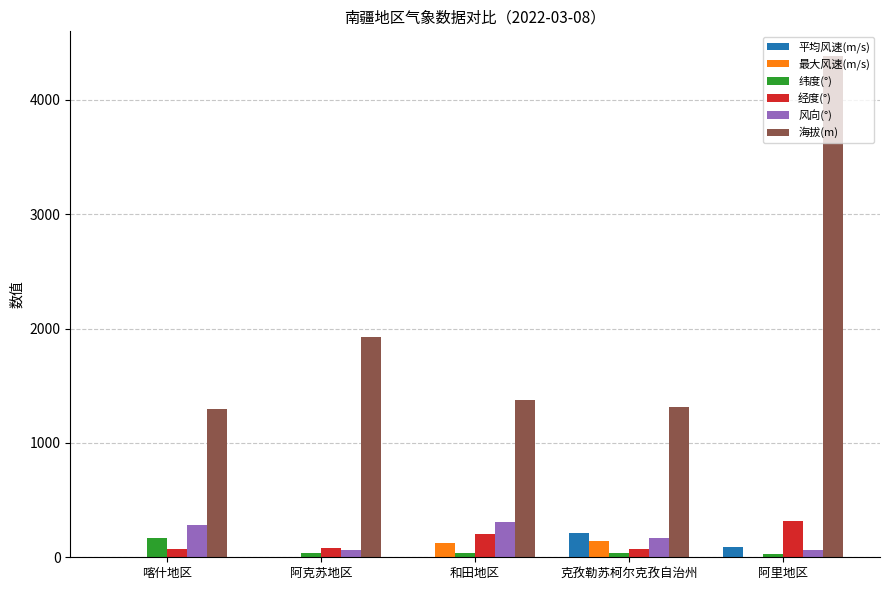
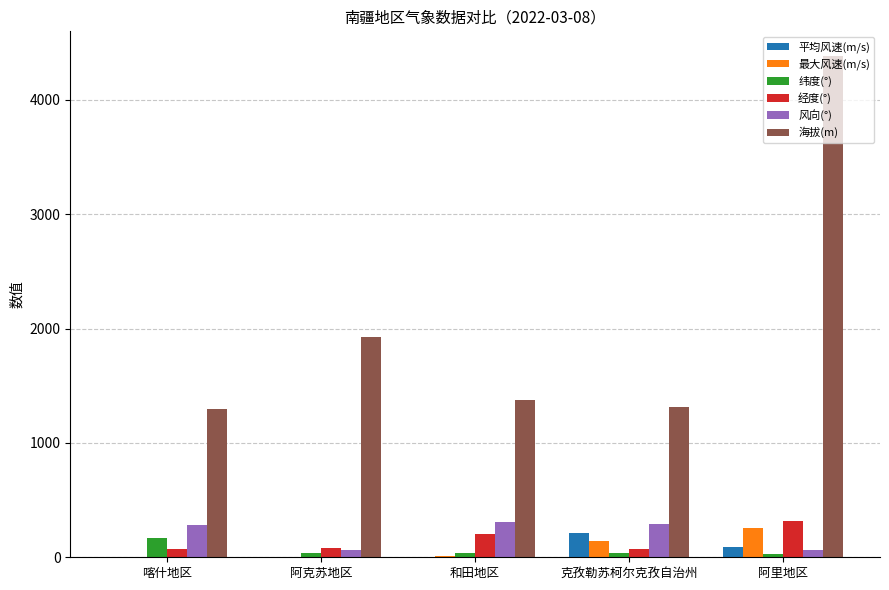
  {
    "平均风速(m/s)": {
      "克孜勒苏柯尔克孜自治州": 210,
      "阿里地区": 90
    },
    "最大风速(m/s)": {
-     "和田地区": 120,
+     "和田地区": 10,
      "克孜勒苏柯尔克孜自治州": 140,
-     "阿里地区": 10
+     "阿里地区": 260
    },
    "纬度(°)": {
      "喀什地区": 170,
      "阿克苏地区": 40,
      "和田地区": 40,
      "克孜勒苏柯尔克孜自治州": 40,
      "阿里地区": 30
    },
    "经度(°)": {
      "喀什地区": 80,
      "阿克苏地区": 80,
      "和田地区": 200,
      "克孜勒苏柯尔克孜自治州": 80,
      "阿里地区": 320
    },
    "风向(°)": {
      "喀什地区": 280,
      "阿克苏地区": 60,
      "和田地区": 310,
-     "克孜勒苏柯尔克孜自治州": 170,
+     "克孜勒苏柯尔克孜自治州": 300,
      "阿里地区": 60
    },
    "海拔(m)": {
      "喀什地区": 1290,
      "阿克苏地区": 1920,
      "和田地区": 1380,
      "克孜勒苏柯尔克孜自治州": 1320
    }
  }
